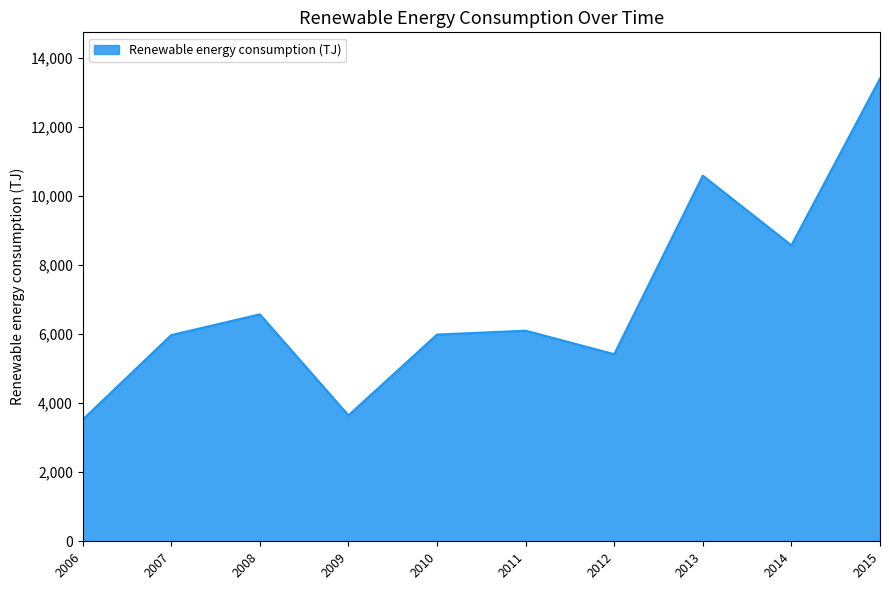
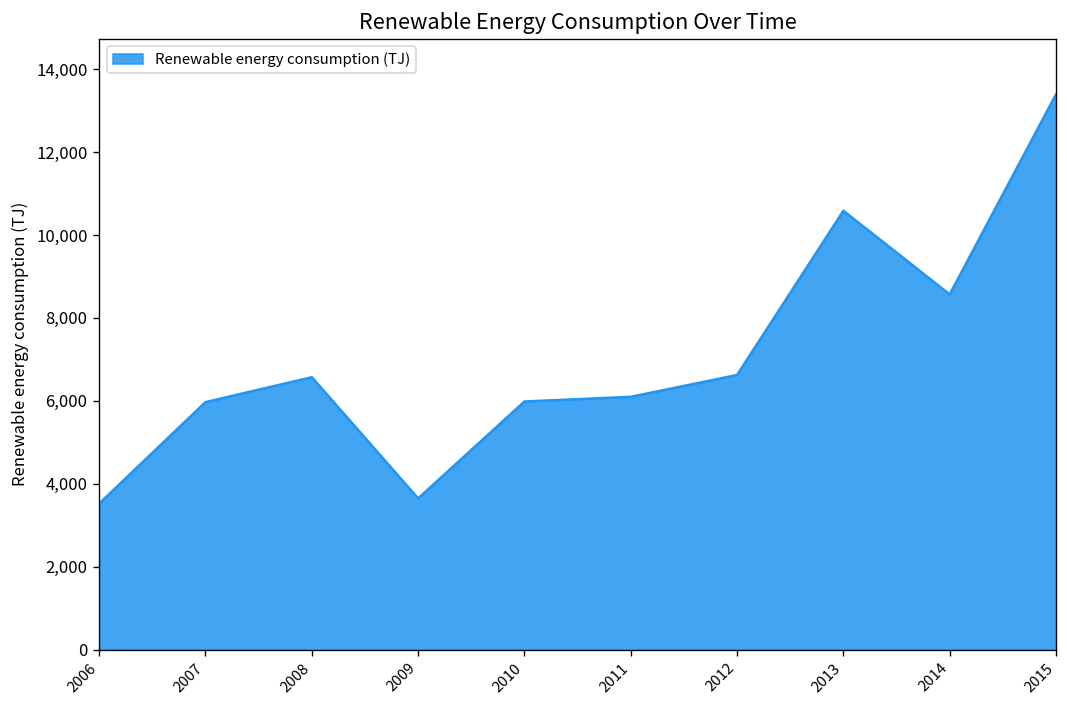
  {
    "2006": "3,500",
    "2007": "6,000",
    "2008": "6,600",
    "2009": "3,600",
    "2010": "6,000",
    "2011": "6,100",
-   "2012": "5,400",
+   "2012": "6,600",
    "2013": "10,600",
    "2014": "8,600",
    "2015": "13,400"
  }
